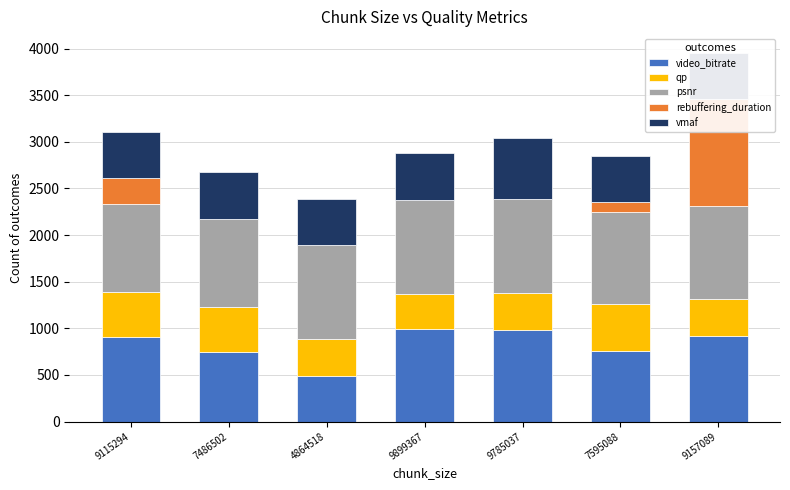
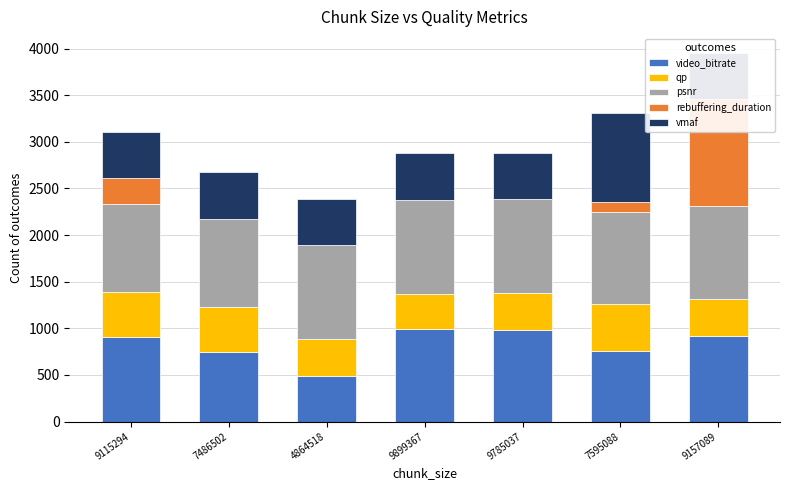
  {
    "video_bitrate": {
      "9115294": 900,
      "7486502": 700,
      "4864518": 500,
      "9899367": 1000,
      "9785037": 1000,
      "7595088": 800,
      "9157089": 900
    },
    "qp": {
      "9115294": 500,
      "7486502": 500,
      "4864518": 400,
      "9899367": 400,
      "9785037": 400,
      "7595088": 500,
      "9157089": 400
    },
    "psnr": {
      "9115294": 900,
      "7486502": 900,
      "4864518": 1000,
      "9899367": 1000,
      "9785037": 1000,
      "7595088": 1000,
      "9157089": 1000
    },
    "rebuffering_duration": {
      "9115294": 300,
      "7486502": 0,
      "4864518": 0,
      "9899367": 0,
      "9785037": 0,
      "7595088": 100
    },
    "vmaf": {
      "9115294": 500,
      "7486502": 500,
      "4864518": 500,
      "9899367": 500,
-     "9785037": 700,
-     "7595088": 500
+     "9785037": 500,
+     "7595088": 1000
    }
  }
